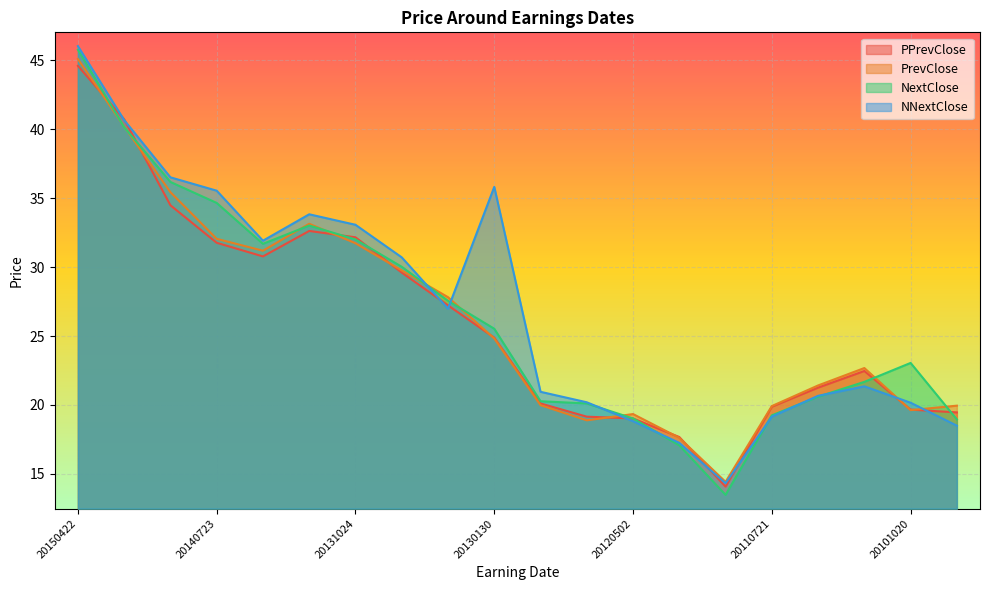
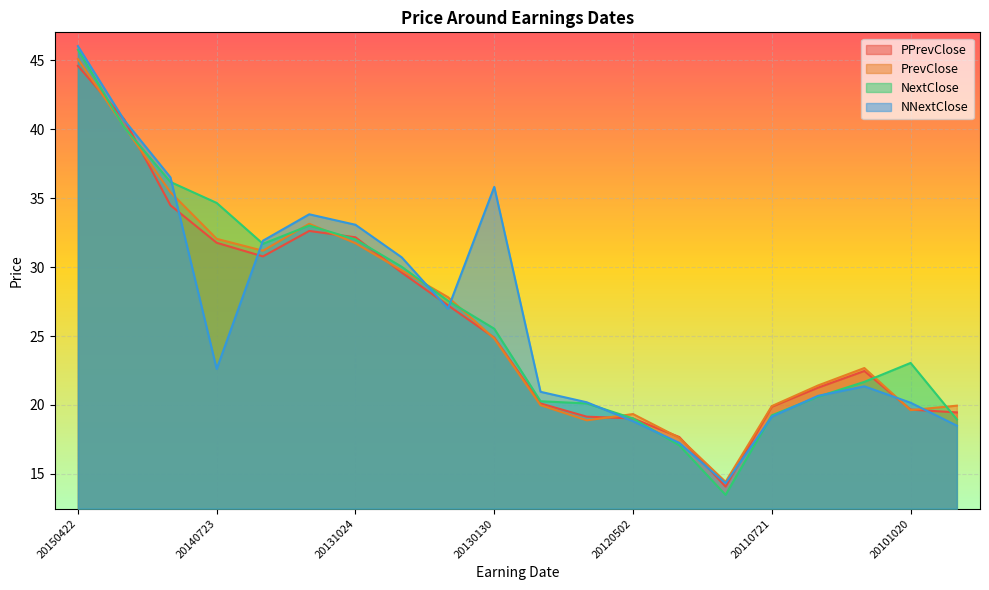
  {
    "NextClose": {
      "20150422": 45.8,
      "20140723": 34.7,
      "20130130": 25.5,
      "20101020": 23.0
    },
    "NNextClose": {
      "20150422": 46.0,
-     "20140723": 35.5,
+     "20140723": 22.6,
      "20131024": 33.1,
      "20130130": 35.8,
      "20120502": 18.8,
      "20101020": 20.2
    }
  }
